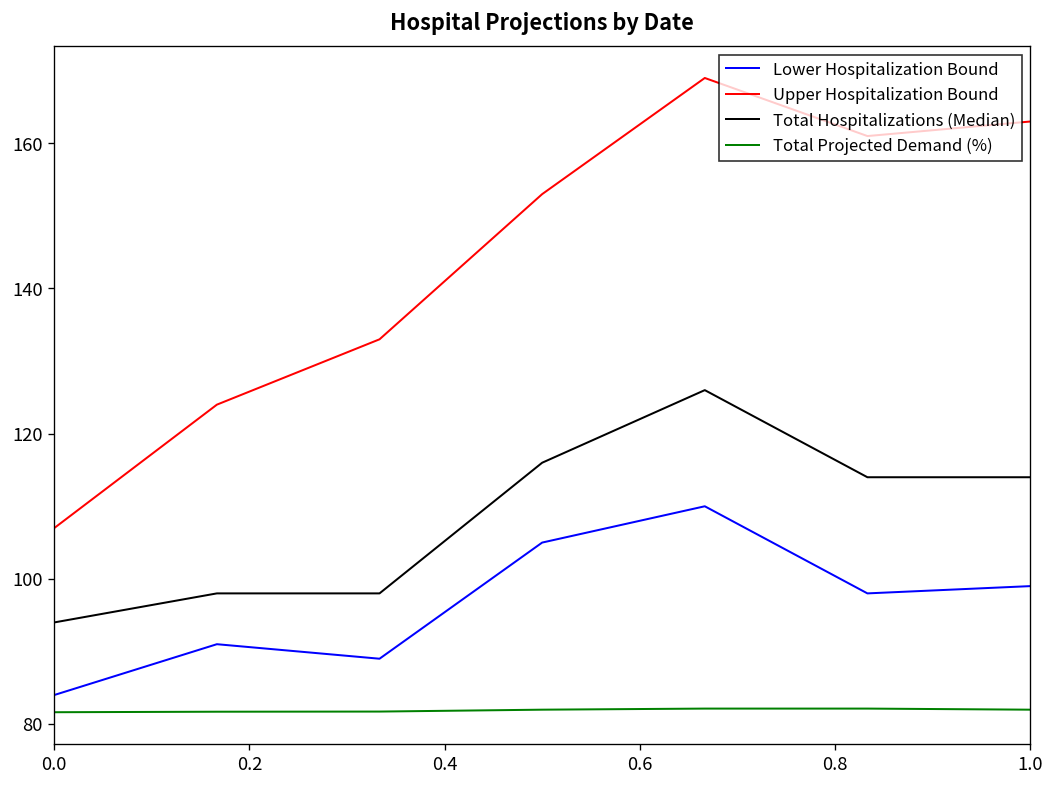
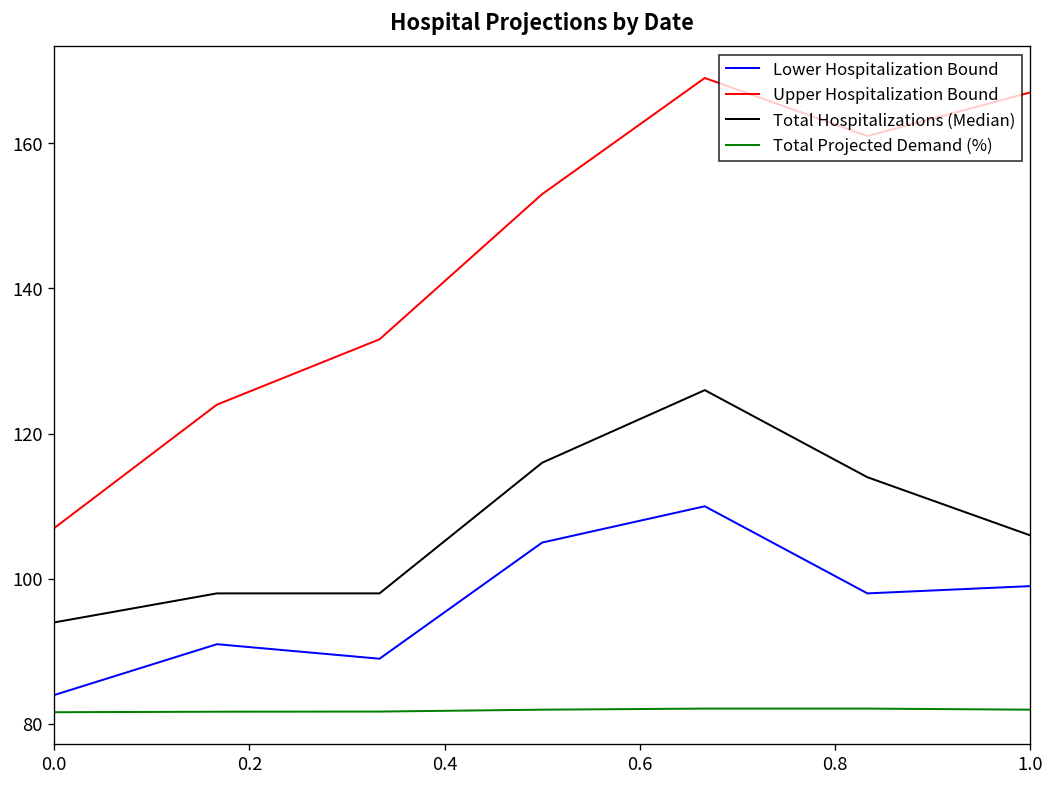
  {
    "Lower Hospitalization Bound": {
      "0.0": 84,
      "1.0": 99
    },
    "Upper Hospitalization Bound": {
      "0.0": 107,
-     "1.0": 163
+     "1.0": 167
    },
    "Total Hospitalizations (Median)": {
      "0.0": 94,
-     "1.0": 114
+     "1.0": 106
    },
    "Total Projected Demand (%)": {
      "0.0": 82,
      "1.0": 82
    }
  }
